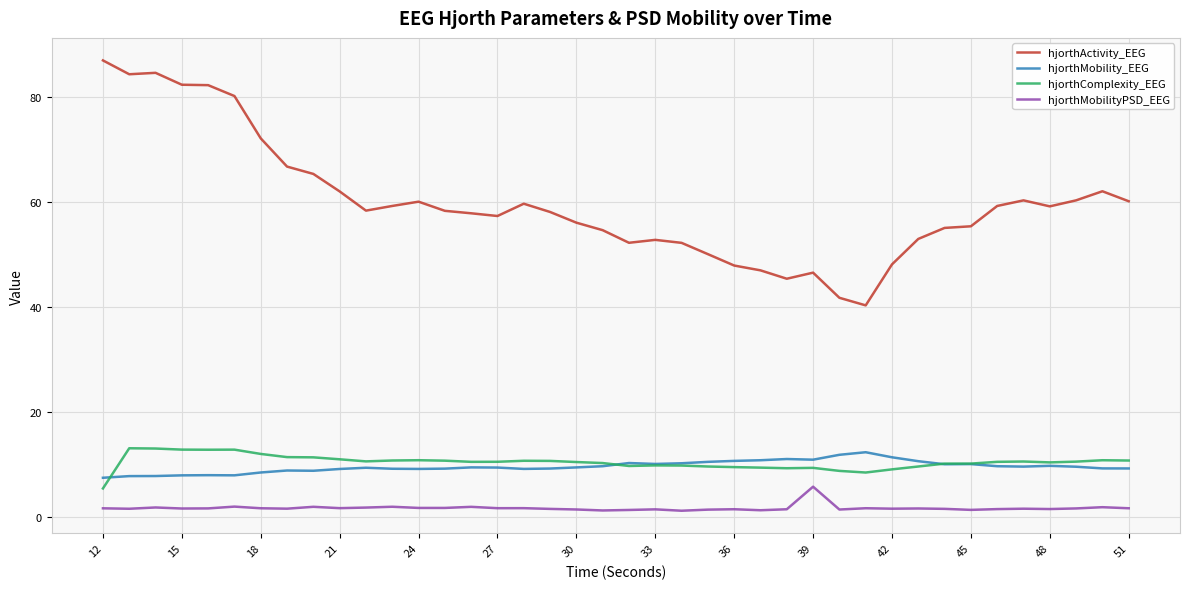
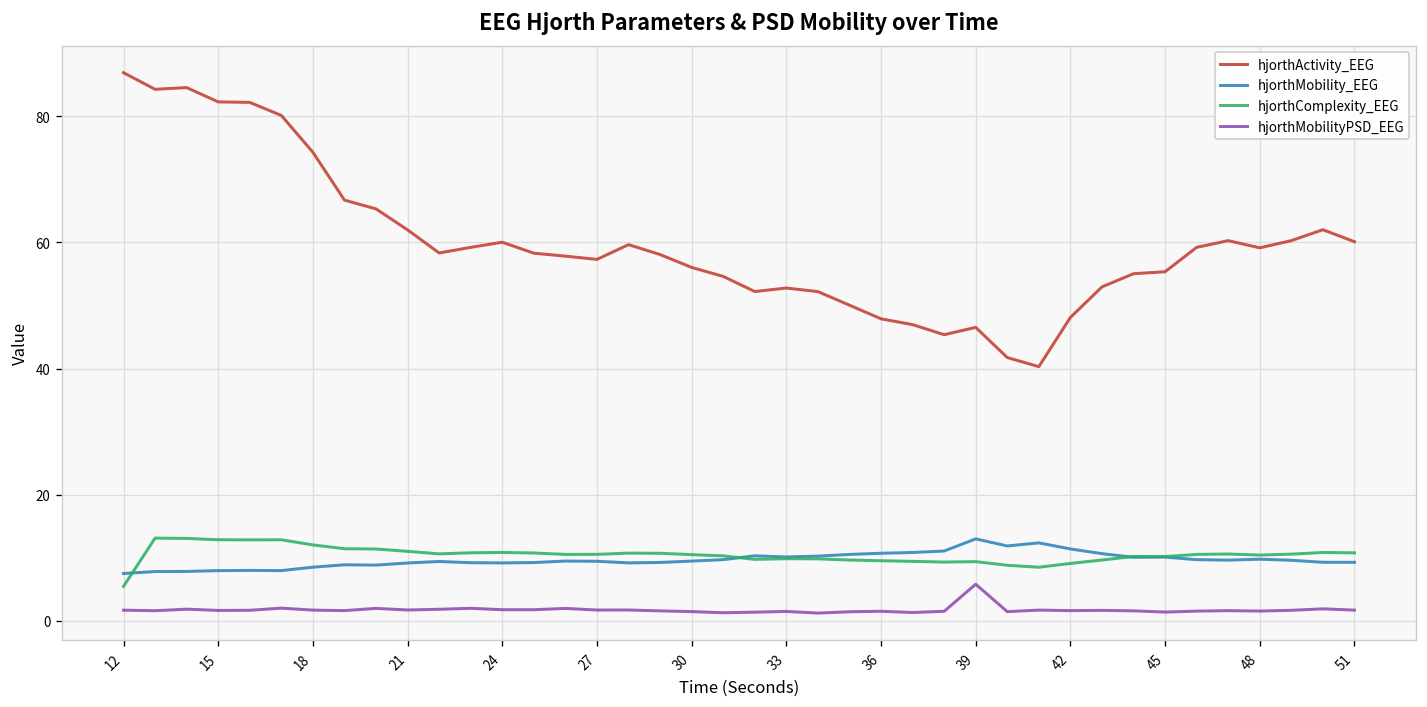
  {
    "hjorthActivity_EEG": {
      "12": 87,
      "15": 82,
-     "18": 72,
+     "18": 74,
      "21": 62,
      "24": 60,
      "27": 57,
      "30": 56,
      "33": 53,
      "36": 48,
      "39": 47,
      "42": 48,
      "45": 55,
      "48": 59,
      "51": 60
    },
    "hjorthMobility_EEG": {
      "12": 8,
      "15": 8,
      "18": 9,
      "21": 9,
      "24": 9,
      "27": 9,
      "30": 9,
      "36": 11,
-     "39": 11,
+     "39": 13,
      "42": 11,
      "48": 10,
      "51": 9
    },
    "hjorthComplexity_EEG": {
      "12": 5,
      "15": 13,
      "18": 12,
      "21": 11,
      "24": 11,
      "27": 11,
      "30": 11,
      "36": 10,
      "39": 9,
      "42": 9,
      "48": 10,
      "51": 11
    },
    "hjorthMobilityPSD_EEG": {
      "12": 2,
      "15": 2,
      "18": 2,
      "21": 2,
      "24": 2,
      "27": 2,
      "30": 1,
      "33": 2,
      "36": 2,
      "39": 6,
      "42": 2,
      "45": 1,
      "48": 2,
      "51": 2
    }
  }
